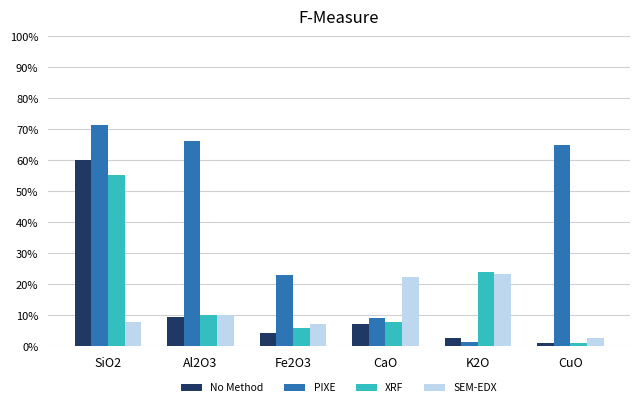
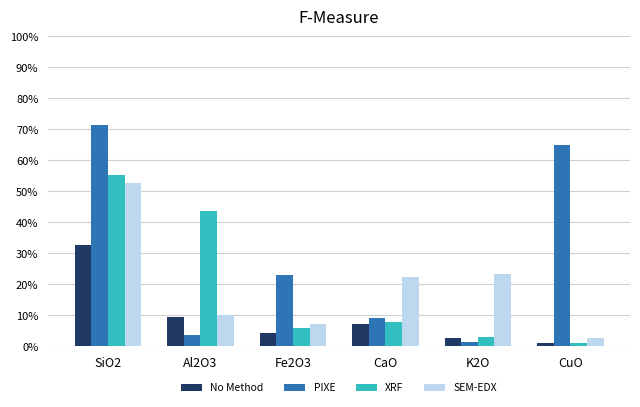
  {
    "No Method": {
-     "SiO2": "60%",
+     "SiO2": "33%",
      "Al2O3": "9%",
      "Fe2O3": "4%",
      "CaO": "7%",
      "K2O": "3%",
      "CuO": "1%"
    },
    "PIXE": {
      "SiO2": "72%",
-     "Al2O3": "66%",
+     "Al2O3": "4%",
      "Fe2O3": "23%",
      "CaO": "9%",
      "K2O": "1%",
      "CuO": "65%"
    },
    "XRF": {
      "SiO2": "55%",
-     "Al2O3": "10%",
+     "Al2O3": "44%",
      "Fe2O3": "6%",
      "CaO": "8%",
-     "K2O": "24%",
+     "K2O": "3%",
      "CuO": "1%"
    },
    "SEM-EDX": {
-     "SiO2": "8%",
+     "SiO2": "53%",
      "Al2O3": "10%",
      "Fe2O3": "7%",
      "CaO": "22%",
      "K2O": "23%",
      "CuO": "3%"
    }
  }
